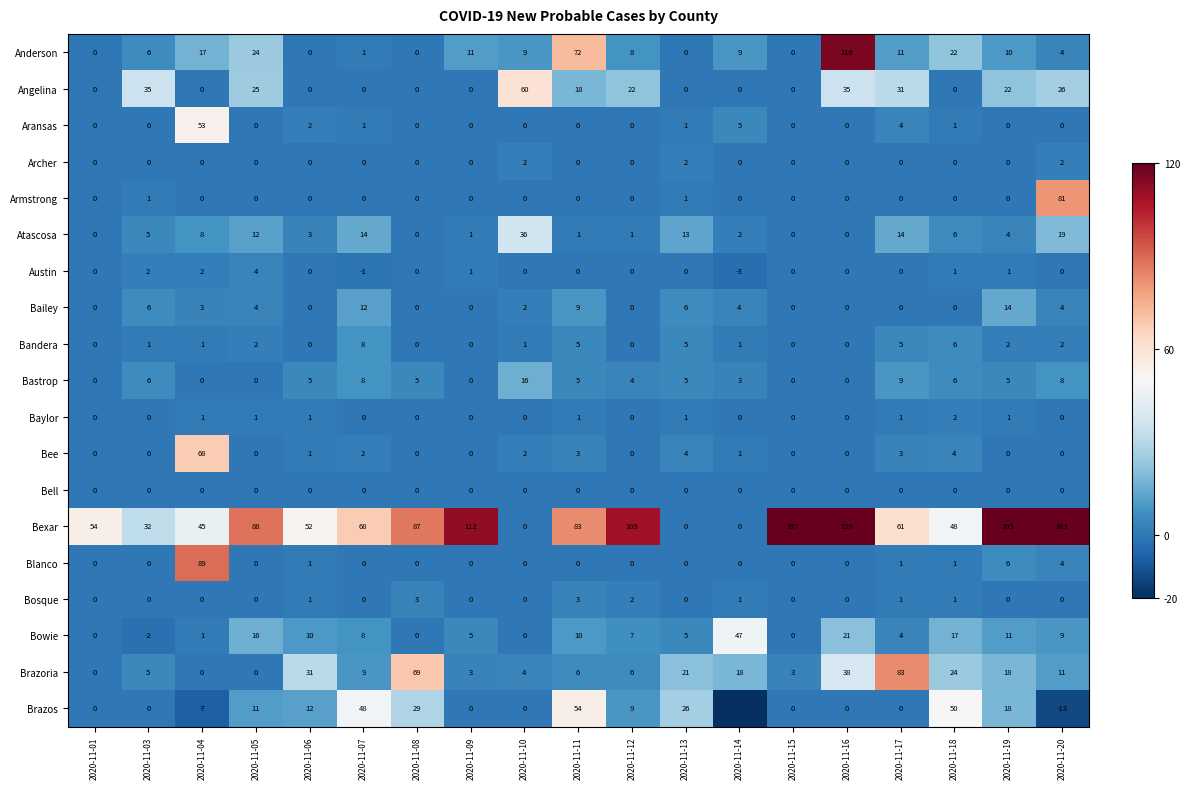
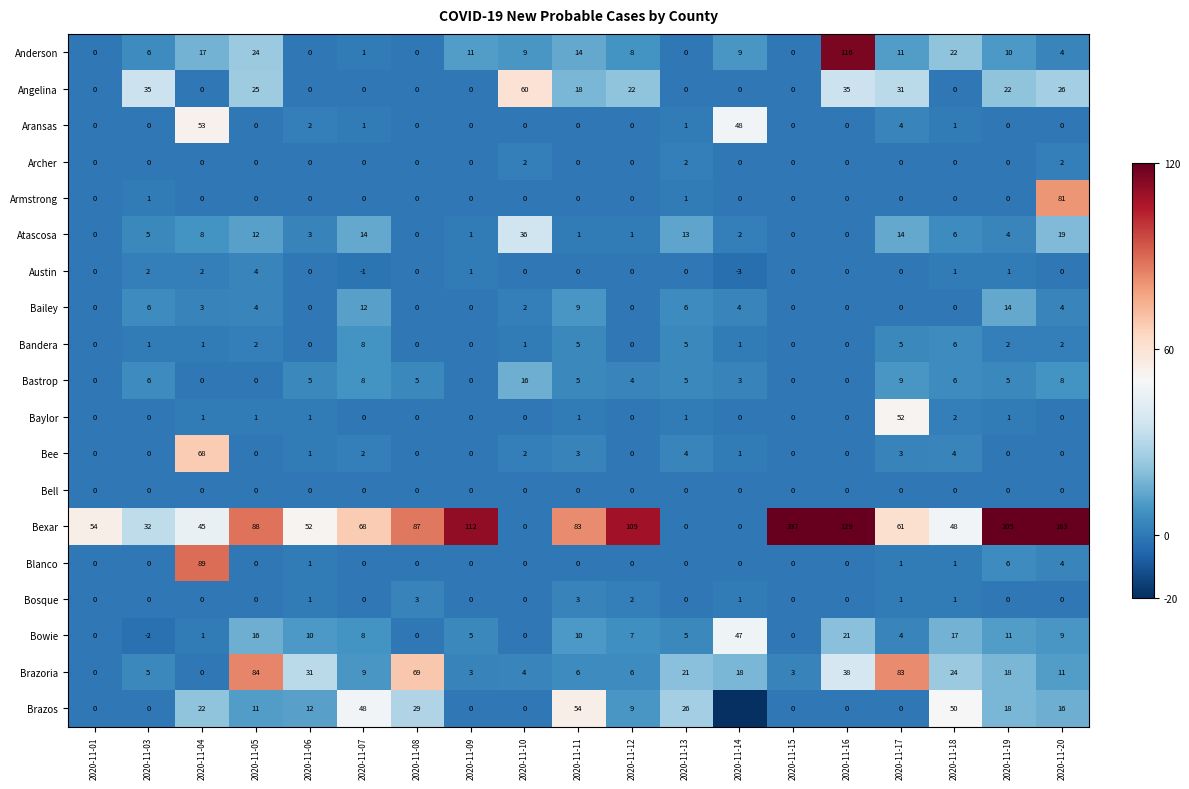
  {
    "Anderson": {
      "2020-11-01": 0,
      "2020-11-03": 6,
      "2020-11-04": 17,
      "2020-11-05": 24,
      "2020-11-06": 0,
      "2020-11-07": 1,
      "2020-11-08": 0,
      "2020-11-09": 11,
      "2020-11-10": 9,
-     "2020-11-11": 72,
+     "2020-11-11": 14,
      "2020-11-12": 8,
      "2020-11-13": 0,
      "2020-11-14": 9,
      "2020-11-15": 0,
      "2020-11-16": 116,
      "2020-11-17": 11,
      "2020-11-18": 22,
      "2020-11-19": 10,
      "2020-11-20": 4
    },
    "Aransas": {
      "2020-11-01": 0,
      "2020-11-03": 0,
      "2020-11-04": 53,
      "2020-11-05": 0,
      "2020-11-06": 2,
      "2020-11-07": 1,
      "2020-11-08": 0,
      "2020-11-09": 0,
      "2020-11-10": 0,
      "2020-11-11": 0,
      "2020-11-12": 0,
      "2020-11-13": 1,
-     "2020-11-14": 5,
+     "2020-11-14": 48,
      "2020-11-15": 0,
      "2020-11-16": 0,
      "2020-11-17": 4,
      "2020-11-18": 1,
      "2020-11-19": 0,
      "2020-11-20": 0
    },
    "Baylor": {
      "2020-11-01": 0,
      "2020-11-03": 0,
      "2020-11-04": 1,
      "2020-11-05": 1,
      "2020-11-06": 1,
      "2020-11-07": 0,
      "2020-11-08": 0,
      "2020-11-09": 0,
      "2020-11-10": 0,
      "2020-11-11": 1,
      "2020-11-12": 0,
      "2020-11-13": 1,
      "2020-11-14": 0,
      "2020-11-15": 0,
      "2020-11-16": 0,
-     "2020-11-17": 1,
+     "2020-11-17": 52,
      "2020-11-18": 2,
      "2020-11-19": 1,
      "2020-11-20": 0
    },
    "Brazoria": {
      "2020-11-01": 0,
      "2020-11-03": 5,
      "2020-11-04": 0,
-     "2020-11-05": 0,
+     "2020-11-05": 84,
      "2020-11-06": 31,
      "2020-11-07": 9,
      "2020-11-08": 69,
      "2020-11-09": 3,
      "2020-11-10": 4,
      "2020-11-11": 6,
      "2020-11-12": 6,
      "2020-11-13": 21,
      "2020-11-14": 18,
      "2020-11-15": 3,
      "2020-11-16": 38,
      "2020-11-17": 83,
      "2020-11-18": 24,
      "2020-11-19": 18,
      "2020-11-20": 11
    },
    "Brazos": {
      "2020-11-01": 0,
      "2020-11-03": 0,
-     "2020-11-04": -7,
+     "2020-11-04": 22,
      "2020-11-05": 11,
      "2020-11-06": 12,
      "2020-11-07": 48,
      "2020-11-08": 29,
      "2020-11-09": 0,
      "2020-11-10": 0,
      "2020-11-11": 54,
      "2020-11-12": 9,
      "2020-11-13": 26,
      "2020-11-15": 0,
      "2020-11-16": 0,
      "2020-11-17": 0,
      "2020-11-18": 50,
      "2020-11-19": 18,
-     "2020-11-20": -13
+     "2020-11-20": 16
    }
  }
